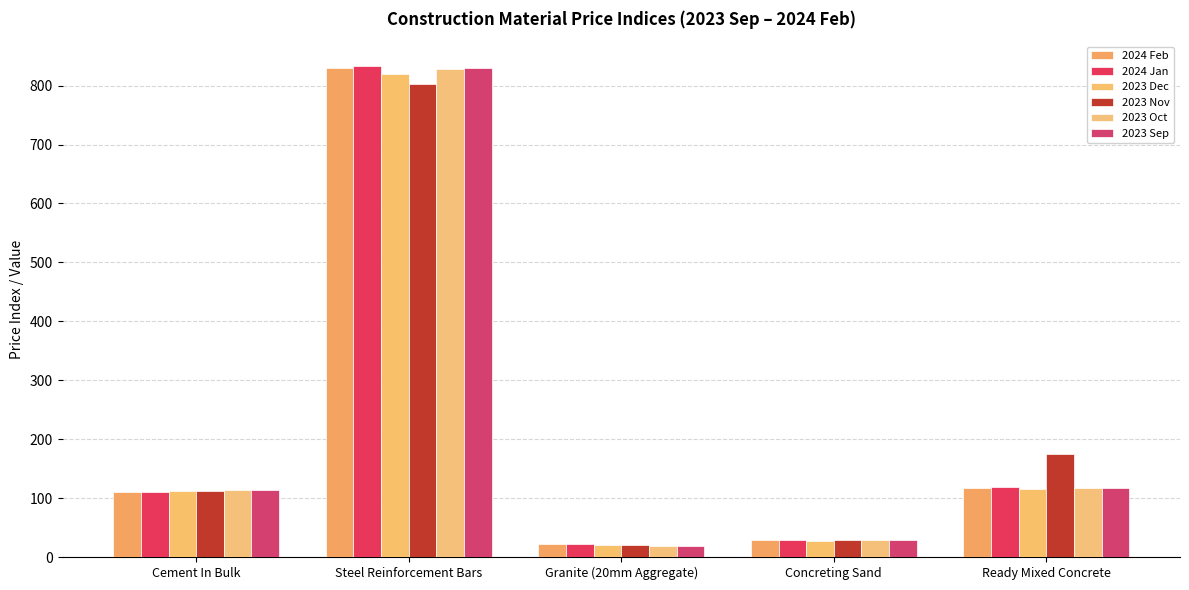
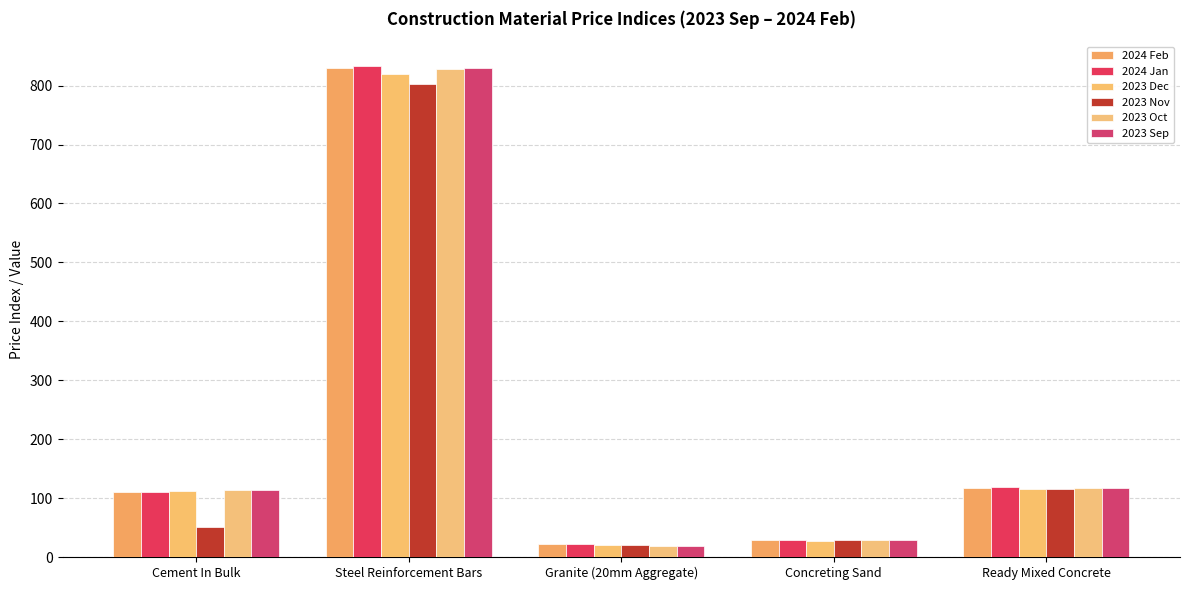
  {
    "2023 Nov": {
-     "Cement In Bulk": 110,
+     "Cement In Bulk": 50,
      "Steel Reinforcement Bars": 800,
      "Granite (20mm Aggregate)": 20,
      "Concreting Sand": 30,
-     "Ready Mixed Concrete": 180
+     "Ready Mixed Concrete": 120
    }
  }
